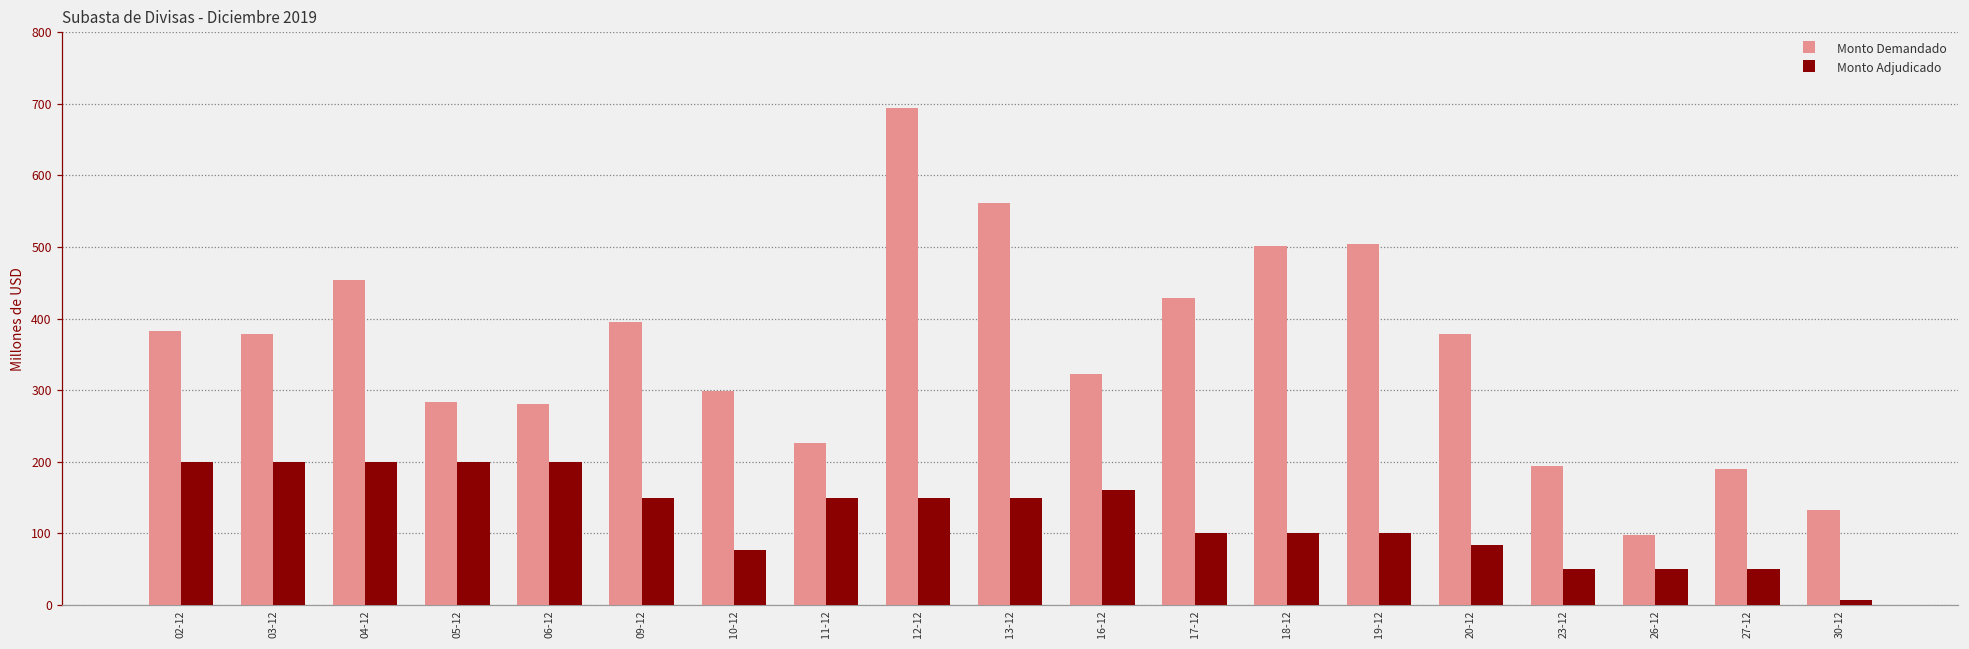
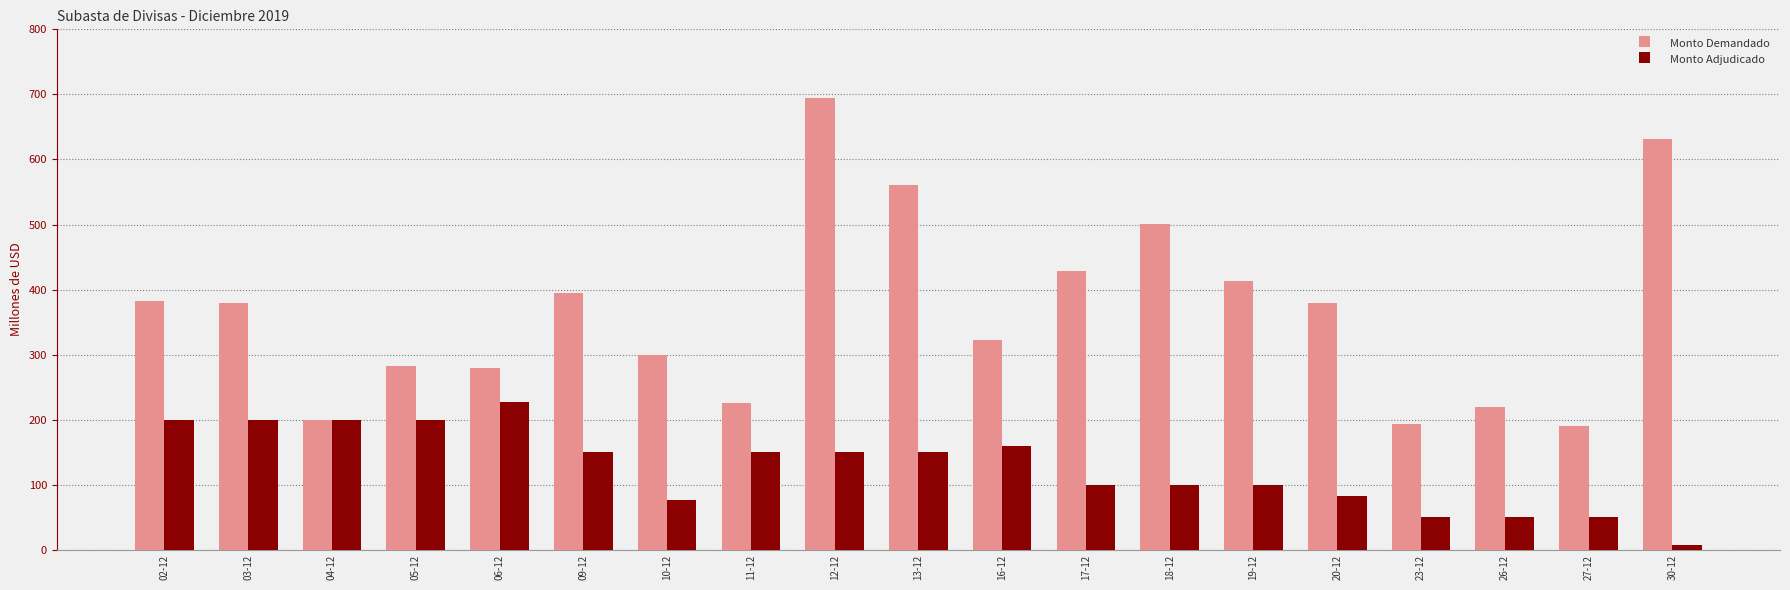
  {
    "Monto Demandado": {
      "02-12": 380,
      "03-12": 380,
-     "04-12": 450,
+     "04-12": 200,
      "05-12": 280,
      "06-12": 280,
      "09-12": 400,
      "10-12": 300,
      "11-12": 230,
      "12-12": 690,
      "13-12": 560,
      "16-12": 320,
      "17-12": 430,
      "18-12": 500,
-     "19-12": 500,
+     "19-12": 410,
      "20-12": 380,
      "23-12": 190,
-     "26-12": 100,
+     "26-12": 220,
      "27-12": 190,
-     "30-12": 130
+     "30-12": 630
    },
    "Monto Adjudicado": {
      "02-12": 200,
      "03-12": 200,
      "04-12": 200,
      "05-12": 200,
-     "06-12": 200,
+     "06-12": 230,
      "09-12": 150,
      "10-12": 80,
      "11-12": 150,
      "12-12": 150,
      "13-12": 150,
      "16-12": 160,
      "17-12": 100,
      "18-12": 100,
      "19-12": 100,
      "20-12": 80,
      "23-12": 50,
      "26-12": 50,
      "27-12": 50,
      "30-12": 10
    }
  }
